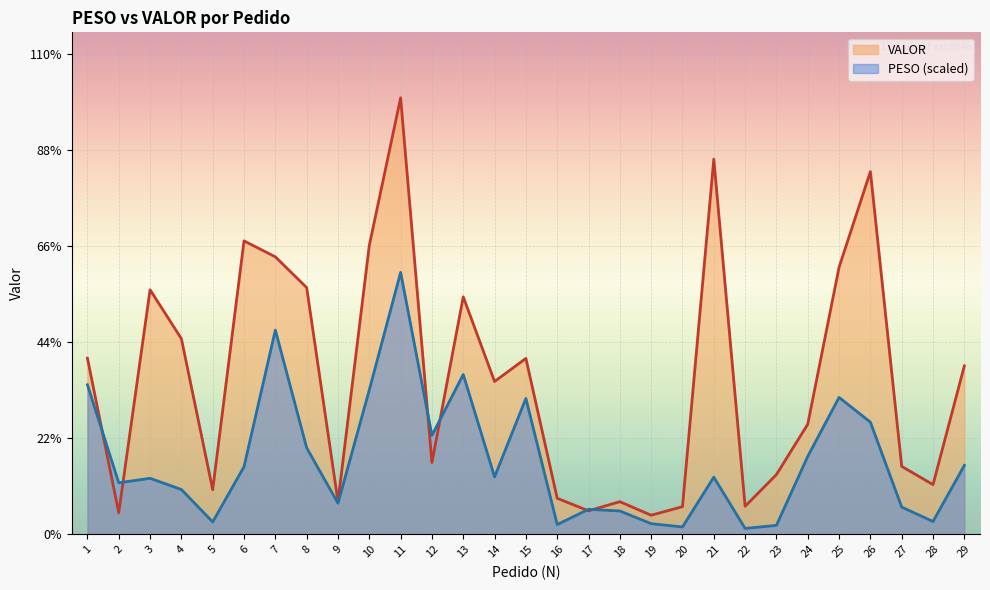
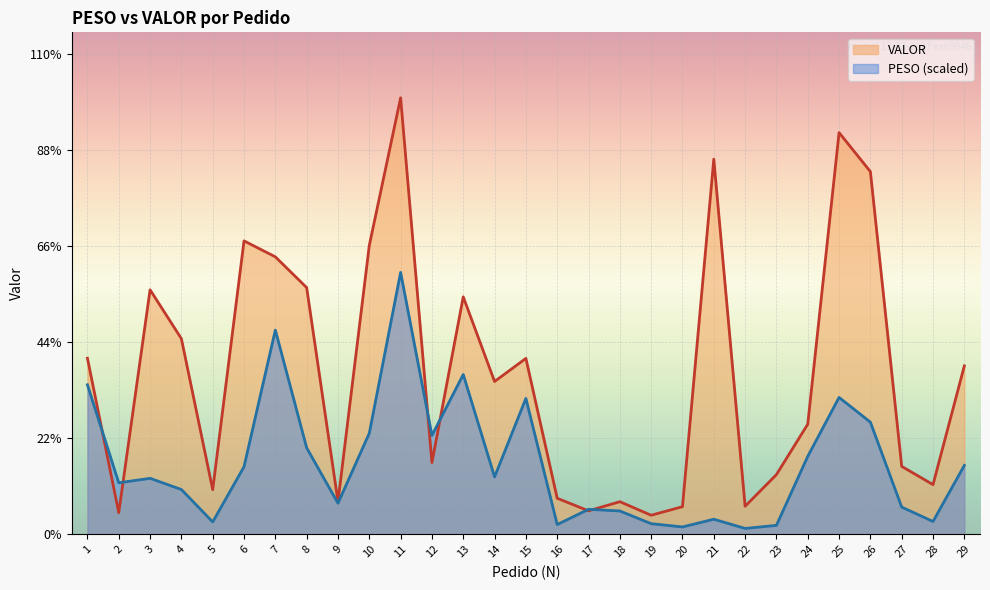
  {
    "VALOR": {
      "1": "40%",
      "2": "5%",
      "3": "56%",
      "4": "45%",
      "5": "10%",
      "6": "67%",
      "7": "64%",
      "8": "57%",
      "10": "66%",
      "11": "100%",
      "12": "16%",
      "13": "54%",
      "14": "35%",
      "15": "40%",
      "16": "8%",
      "18": "7%",
      "19": "4%",
      "20": "6%",
      "21": "86%",
      "22": "6%",
      "23": "14%",
      "24": "25%",
-     "25": "61%",
+     "25": "92%",
      "26": "83%",
      "27": "16%",
      "28": "11%",
      "29": "39%"
    },
    "PESO (scaled)": {
      "1": "34%",
      "2": "12%",
      "3": "13%",
      "4": "10%",
      "5": "3%",
      "6": "15%",
      "7": "47%",
      "8": "20%",
-     "10": "33%",
+     "10": "23%",
      "11": "60%",
      "12": "23%",
      "13": "37%",
      "14": "13%",
      "15": "31%",
      "16": "2%",
      "18": "5%",
      "19": "2%",
      "20": "2%",
-     "21": "13%",
+     "21": "3%",
      "22": "1%",
      "23": "2%",
      "24": "18%",
      "25": "31%",
      "26": "26%",
      "27": "6%",
      "28": "3%",
      "29": "16%"
    }
  }
